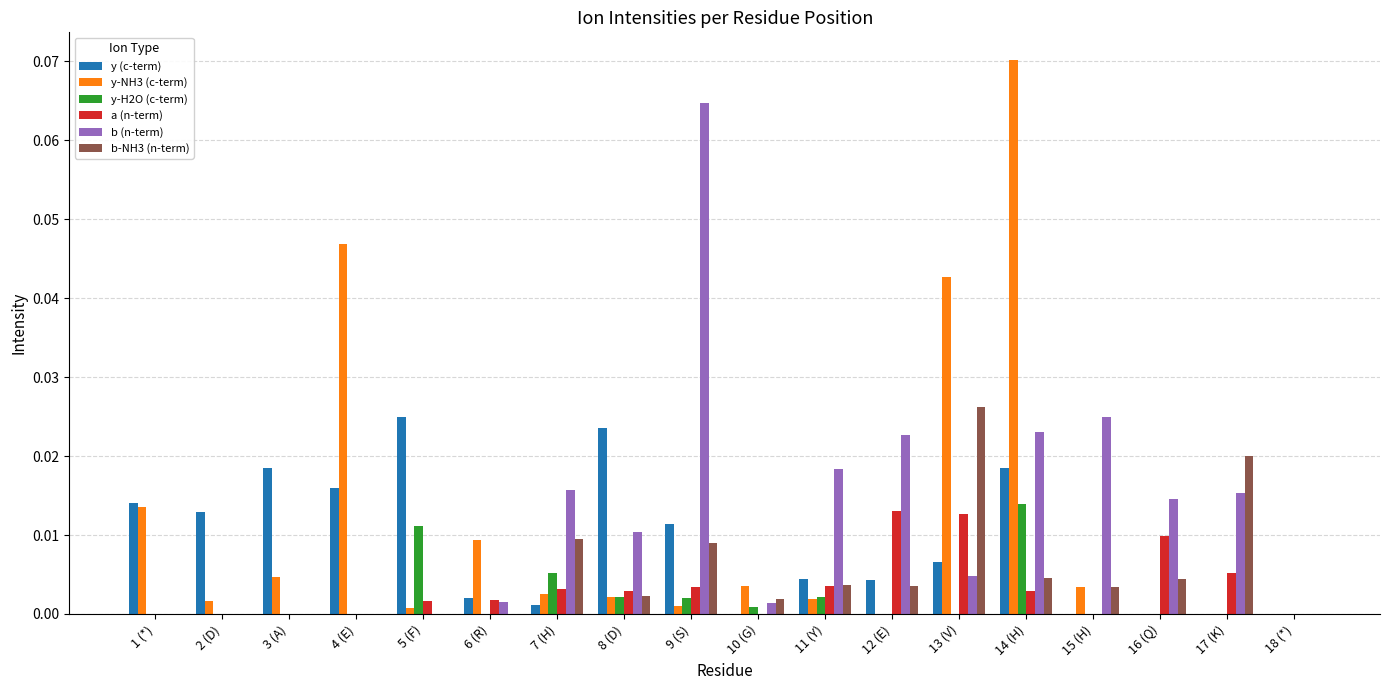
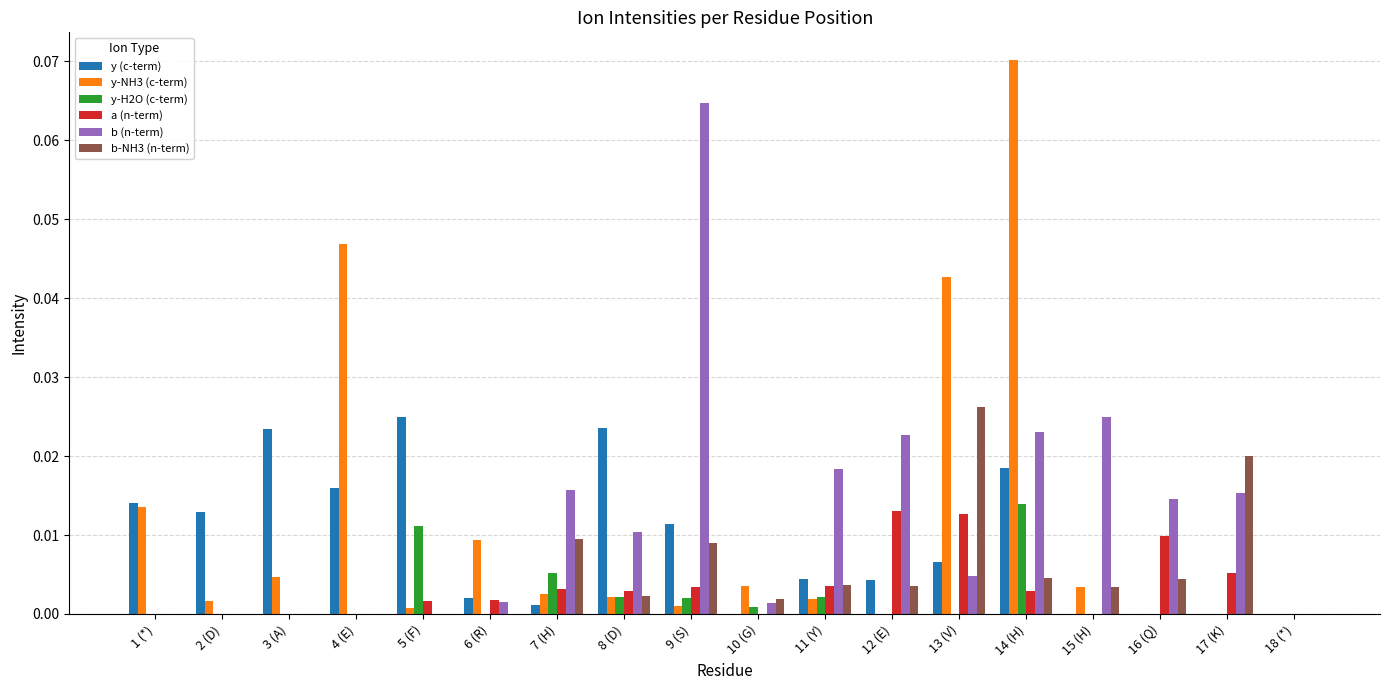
  {
    "y (c-term)": {
      "1 (*)": 0.014,
      "2 (D)": 0.013,
-     "3 (A)": 0.019,
+     "3 (A)": 0.023,
      "4 (E)": 0.016,
      "5 (F)": 0.025,
      "6 (R)": 0.002,
      "7 (H)": 0.001,
      "8 (D)": 0.024,
      "9 (S)": 0.011,
      "10 (G)": 0.000,
      "11 (Y)": 0.004,
      "12 (E)": 0.004,
      "13 (V)": 0.007,
      "14 (H)": 0.018,
      "15 (H)": 0.000,
      "16 (Q)": 0.000,
      "17 (K)": 0.000,
      "18 (*)": 0.000
    },
    "y-NH3 (c-term)": {
      "1 (*)": 0.014,
      "2 (D)": 0.002,
      "3 (A)": 0.005,
      "4 (E)": 0.047,
      "5 (F)": 0.001,
      "6 (R)": 0.009,
      "7 (H)": 0.002,
      "8 (D)": 0.002,
      "9 (S)": 0.001,
      "10 (G)": 0.003,
      "11 (Y)": 0.002,
      "12 (E)": 0.000,
      "13 (V)": 0.043,
      "14 (H)": 0.070,
      "15 (H)": 0.003,
      "16 (Q)": 0.000,
      "17 (K)": 0.000,
      "18 (*)": 0.000
    },
    "y-H2O (c-term)": {
      "1 (*)": 0.000,
      "2 (D)": 0.000,
      "3 (A)": 0.000,
      "4 (E)": 0.000,
      "5 (F)": 0.011,
      "6 (R)": 0.000,
      "7 (H)": 0.005,
      "8 (D)": 0.002,
      "9 (S)": 0.002,
      "10 (G)": 0.001,
      "11 (Y)": 0.002,
      "12 (E)": 0.000,
      "13 (V)": 0.000,
      "14 (H)": 0.014,
      "15 (H)": 0.000,
      "16 (Q)": 0.000,
      "17 (K)": 0.000,
      "18 (*)": 0.000
    },
    "a (n-term)": {
      "1 (*)": 0.000,
      "2 (D)": 0.000,
      "3 (A)": 0.000,
      "4 (E)": 0.000,
      "5 (F)": 0.002,
      "6 (R)": 0.002,
      "7 (H)": 0.003,
      "8 (D)": 0.003,
      "9 (S)": 0.003,
      "10 (G)": 0.000,
      "11 (Y)": 0.004,
      "12 (E)": 0.013,
      "13 (V)": 0.013,
      "14 (H)": 0.003,
      "15 (H)": 0.000,
      "16 (Q)": 0.010,
      "17 (K)": 0.005,
      "18 (*)": 0.000
    },
    "b (n-term)": {
      "1 (*)": 0.000,
      "2 (D)": 0.000,
      "3 (A)": 0.000,
      "4 (E)": 0.000,
      "5 (F)": 0.000,
      "6 (R)": 0.002,
      "7 (H)": 0.016,
      "8 (D)": 0.010,
      "9 (S)": 0.065,
      "10 (G)": 0.001,
      "11 (Y)": 0.018,
      "12 (E)": 0.023,
      "13 (V)": 0.005,
      "14 (H)": 0.023,
      "15 (H)": 0.025,
      "16 (Q)": 0.015,
      "17 (K)": 0.015,
      "18 (*)": 0.000
    },
    "b-NH3 (n-term)": {
      "1 (*)": 0.000,
      "2 (D)": 0.000,
      "3 (A)": 0.000,
      "4 (E)": 0.000,
      "5 (F)": 0.000,
      "6 (R)": 0.000,
      "7 (H)": 0.010,
      "8 (D)": 0.002,
      "9 (S)": 0.009,
      "10 (G)": 0.002,
      "11 (Y)": 0.004,
      "12 (E)": 0.004,
      "13 (V)": 0.026,
      "14 (H)": 0.005,
      "15 (H)": 0.003,
      "16 (Q)": 0.004,
      "17 (K)": 0.020,
      "18 (*)": 0.000
    }
  }
